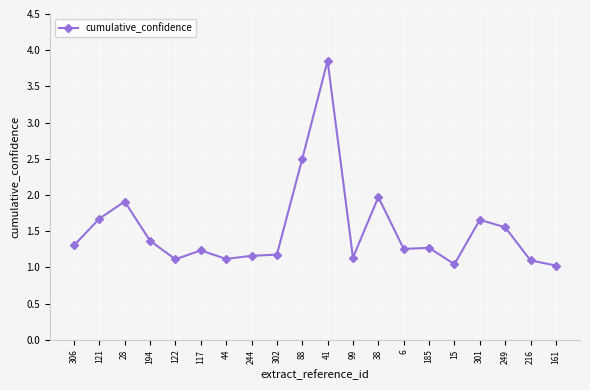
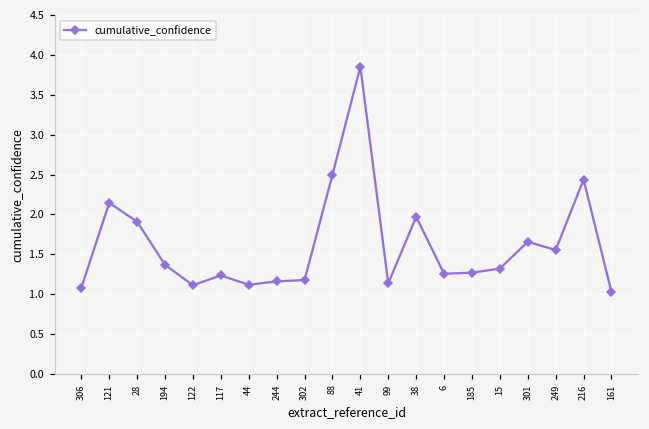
  {
-   "306": 1.3,
-   "121": 1.7,
+   "306": 1.1,
+   "121": 2.1,
    "28": 1.9,
    "194": 1.4,
    "122": 1.1,
    "117": 1.2,
    "44": 1.1,
    "244": 1.2,
    "302": 1.2,
    "88": 2.5,
    "41": 3.9,
    "99": 1.1,
    "38": 2.0,
    "6": 1.3,
    "185": 1.3,
-   "15": 1.0,
+   "15": 1.3,
    "301": 1.7,
    "249": 1.6,
-   "216": 1.1,
+   "216": 2.4,
    "161": 1.0
  }
